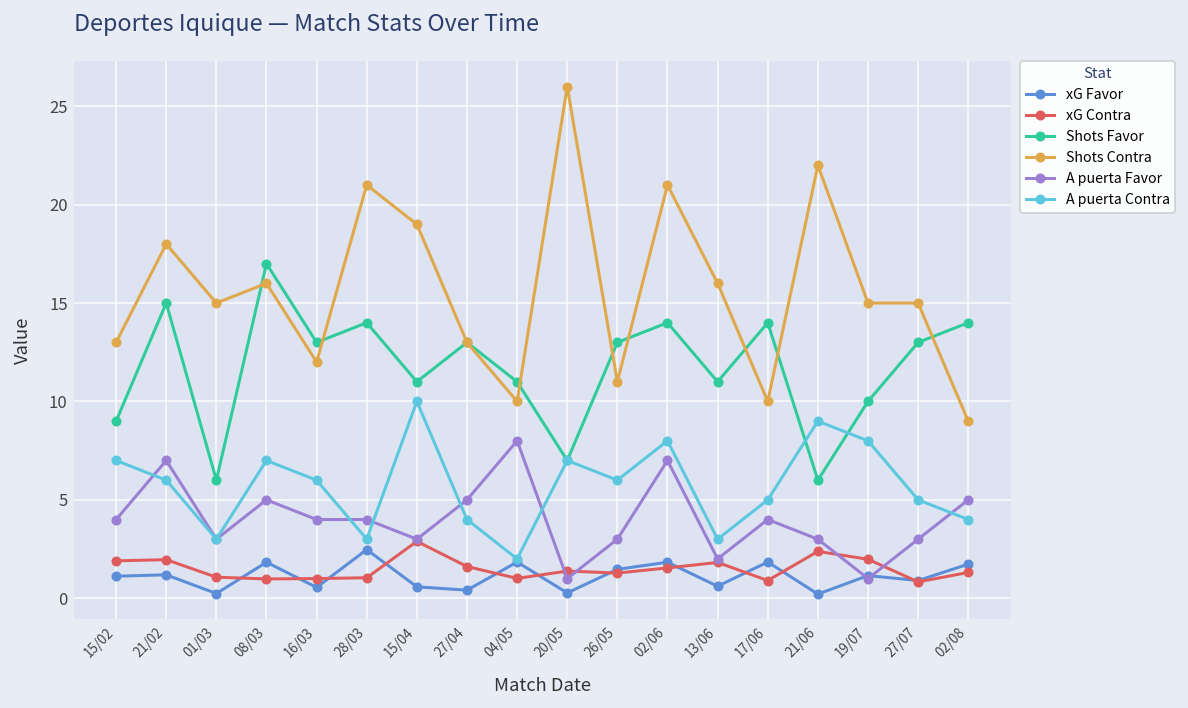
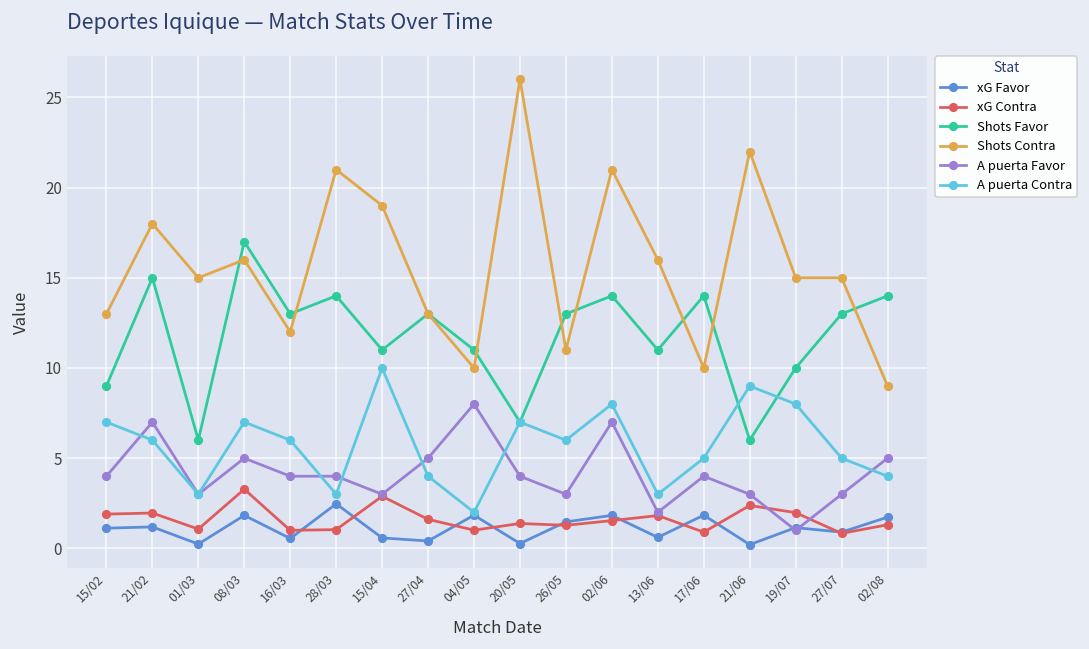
  {
    "xG Contra": {
      "15/02": 1.9,
      "21/02": 2.0,
      "01/03": 1.1,
-     "08/03": 1.0,
+     "08/03": 3.3,
      "16/03": 1.0,
      "28/03": 1.0,
      "27/04": 1.6,
      "04/05": 1.0,
      "20/05": 1.4,
      "26/05": 1.3,
      "02/06": 1.5,
      "13/06": 1.8,
      "17/06": 0.9,
      "21/06": 2.4,
      "19/07": 2.0,
      "02/08": 1.3
    },
    "Shots Favor": {
      "15/02": 9.0,
      "21/02": 15.0,
      "01/03": 6.0,
      "08/03": 17.0,
      "16/03": 13.0,
      "28/03": 14.0,
      "15/04": 11.0,
      "04/05": 11.0,
      "26/05": 13.0,
      "02/06": 14.0,
      "13/06": 11.0,
      "17/06": 14.0,
      "21/06": 6.0,
      "19/07": 10.0,
      "27/07": 13.0,
      "02/08": 14.0
    },
    "Shots Contra": {
      "15/02": 13.0,
      "21/02": 18.0,
      "01/03": 15.0,
      "08/03": 16.0,
      "16/03": 12.0,
      "28/03": 21.0,
      "15/04": 19.0,
      "04/05": 10.0,
      "20/05": 26.0,
      "26/05": 11.0,
      "02/06": 21.0,
      "13/06": 16.0,
      "17/06": 10.0,
      "21/06": 22.0,
      "19/07": 15.0,
      "27/07": 15.0,
      "02/08": 9.0
    },
    "A puerta Favor": {
      "15/02": 4,
      "21/02": 7,
      "08/03": 5,
      "16/03": 4,
      "28/03": 4,
      "27/04": 5,
      "04/05": 8,
-     "20/05": 1,
+     "20/05": 4,
      "26/05": 3,
      "02/06": 7,
      "13/06": 2,
      "17/06": 4,
      "21/06": 3,
      "27/07": 3,
      "02/08": 5
    }
  }
